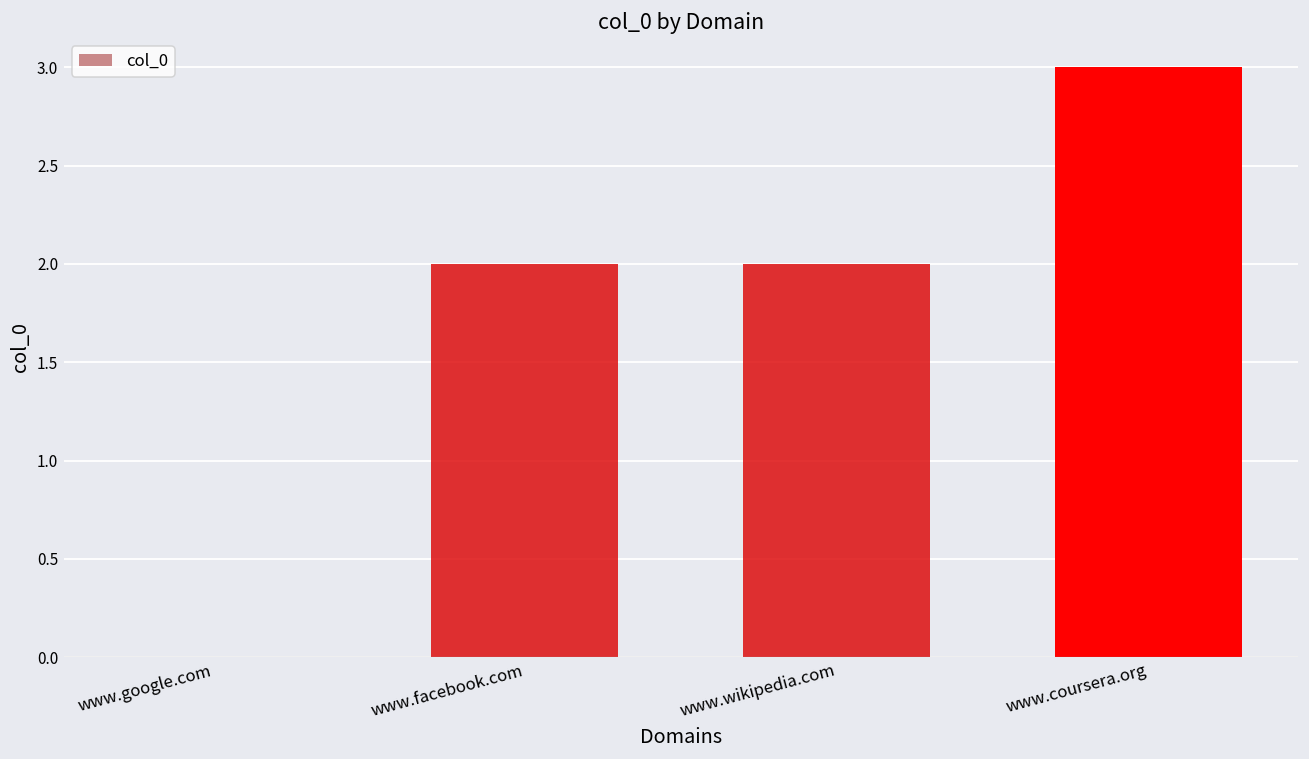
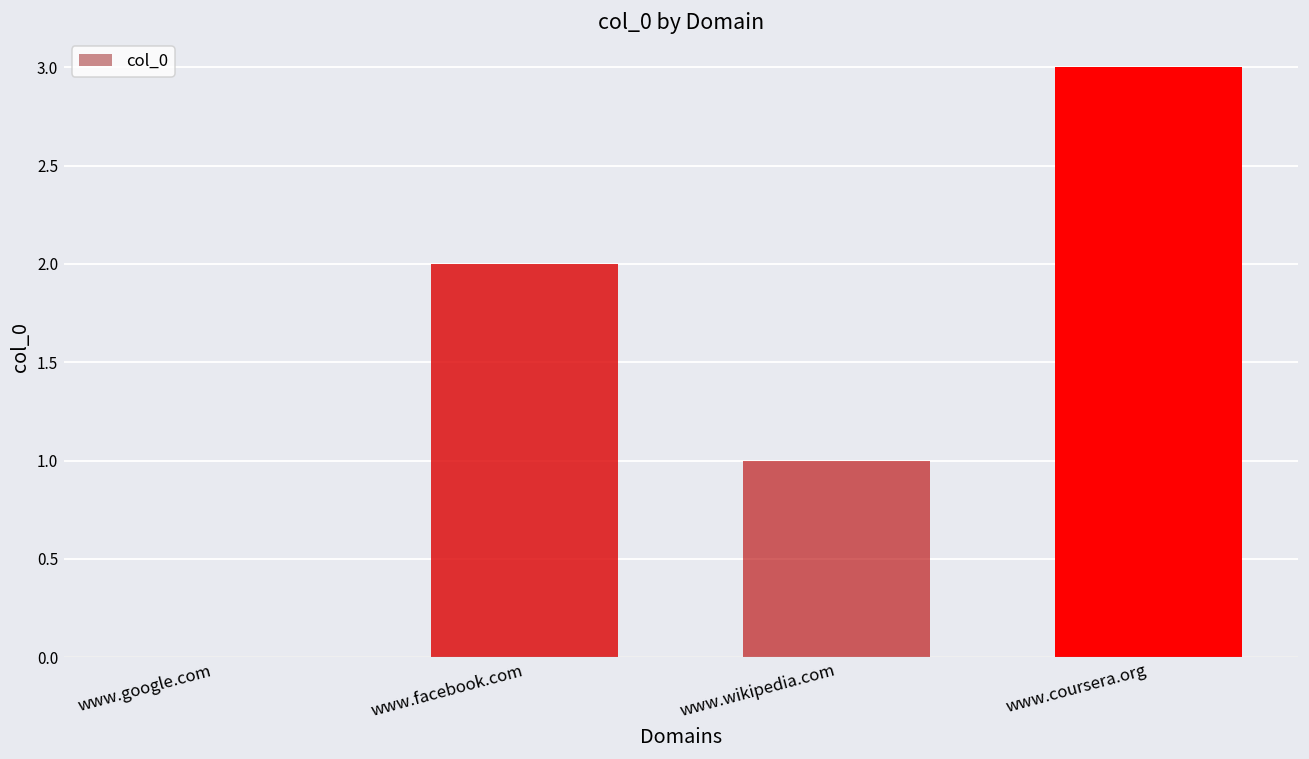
  {
    "www.google.com": 0,
    "www.facebook.com": 2,
-   "www.wikipedia.com": 2,
+   "www.wikipedia.com": 1,
    "www.coursera.org": 3
  }
